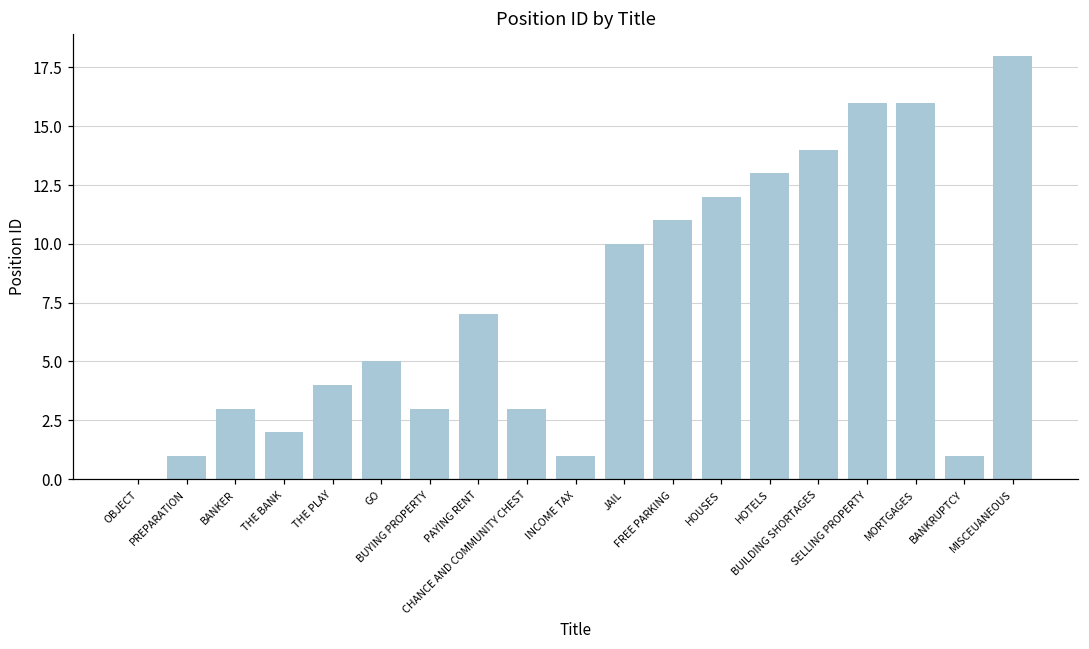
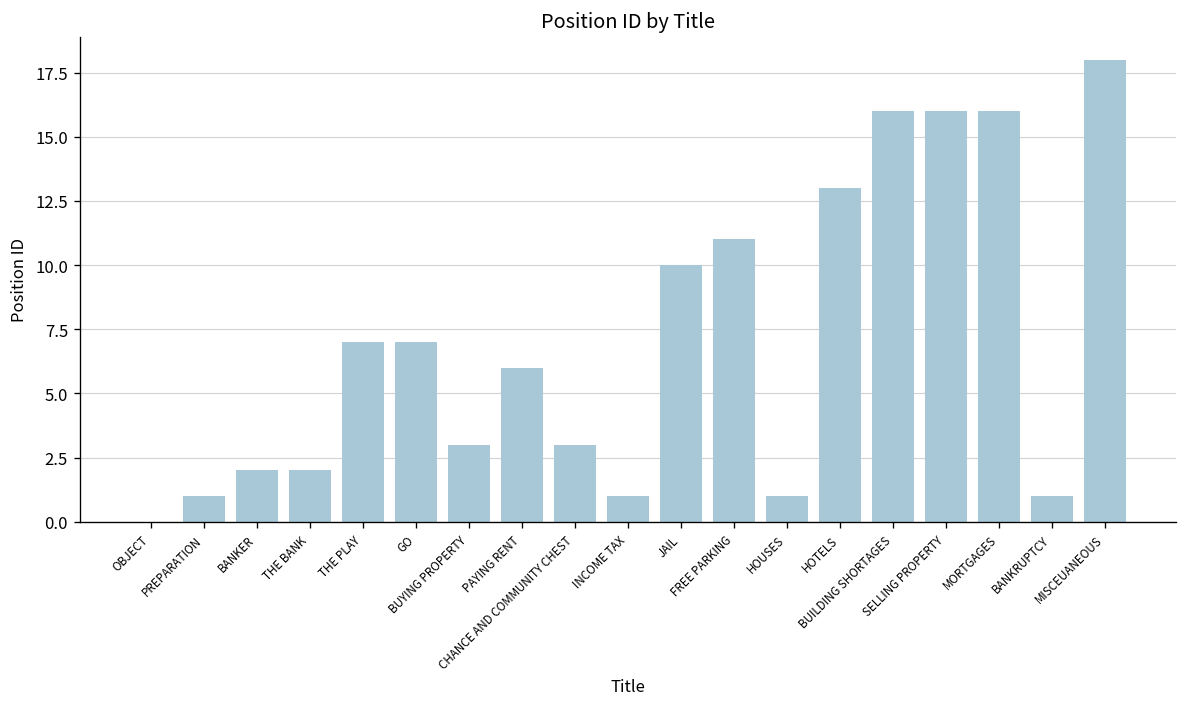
  {
    "OBJECT": 0,
    "PREPARATION": 1,
-   "BANKER": 3,
+   "BANKER": 2,
    "THE BANK": 2,
-   "THE PLAY": 4,
-   "GO": 5,
+   "THE PLAY": 7,
+   "GO": 7,
    "BUYING PROPERTY": 3,
-   "PAYING RENT": 7,
+   "PAYING RENT": 6,
    "CHANCE AND COMMUNITY CHEST": 3,
    "INCOME TAX": 1,
    "JAIL": 10,
    "FREE PARKING": 11,
-   "HOUSES": 12,
+   "HOUSES": 1,
    "HOTELS": 13,
-   "BUILDING SHORTAGES": 14,
+   "BUILDING SHORTAGES": 16,
    "SELLING PROPERTY": 16,
    "MORTGAGES": 16,
    "BANKRUPTCY": 1,
    "MISCEUANEOUS": 18
  }
